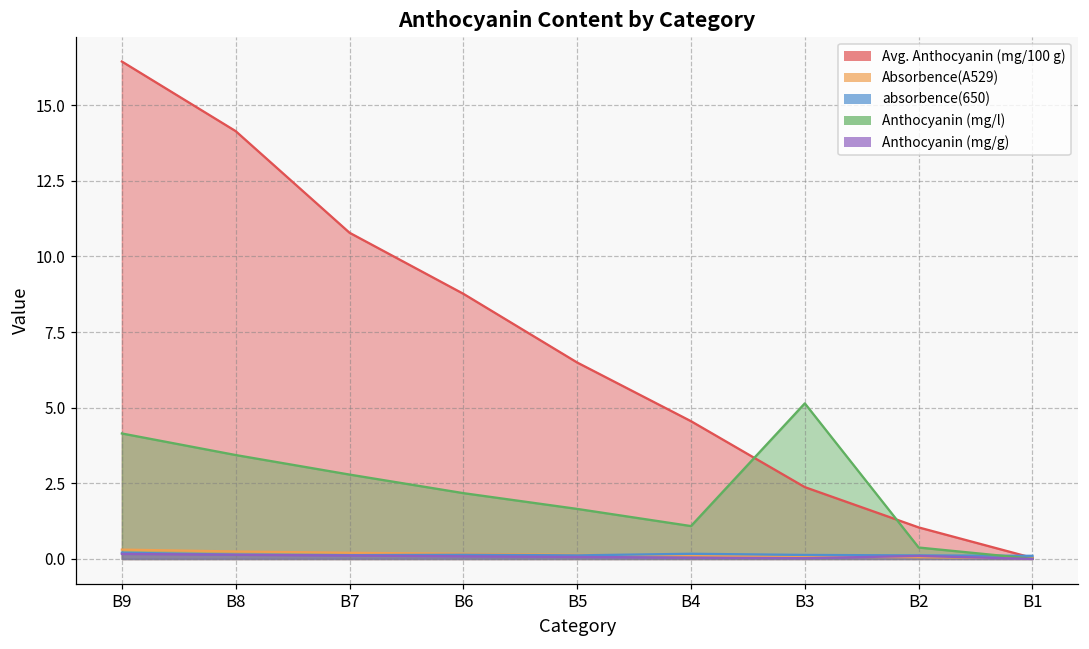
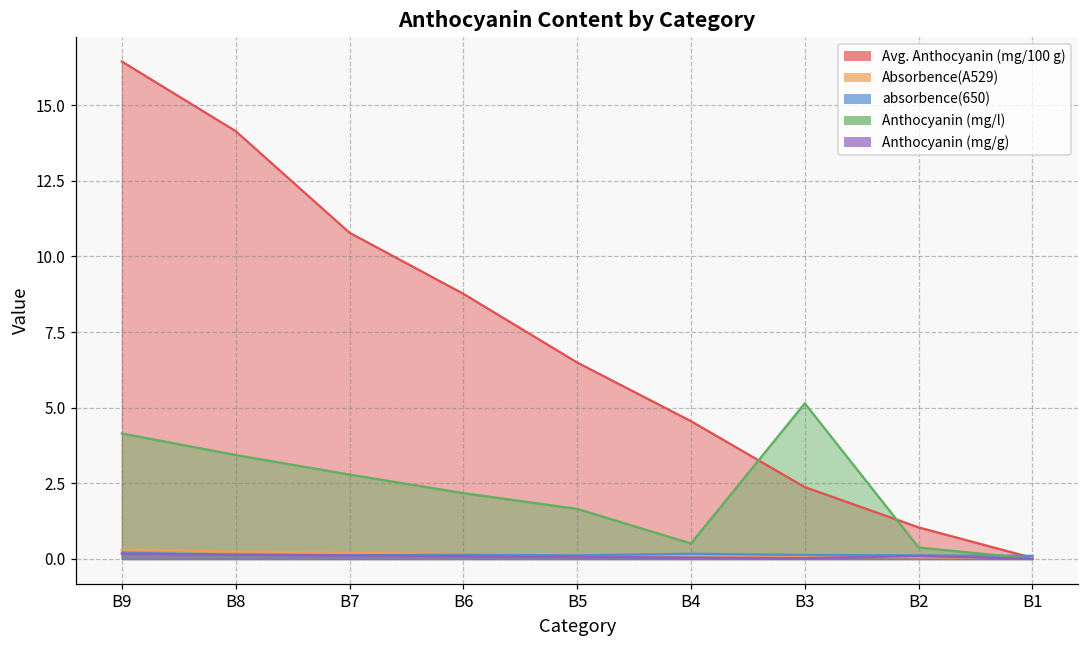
  {
    "Anthocyanin (mg/l)": {
      "B9": 4.1,
      "B8": 3.4,
      "B7": 2.8,
      "B6": 2.2,
      "B5": 1.7,
-     "B4": 1.1,
+     "B4": 0.5,
      "B3": 5.1,
      "B2": 0.4
    }
  }
